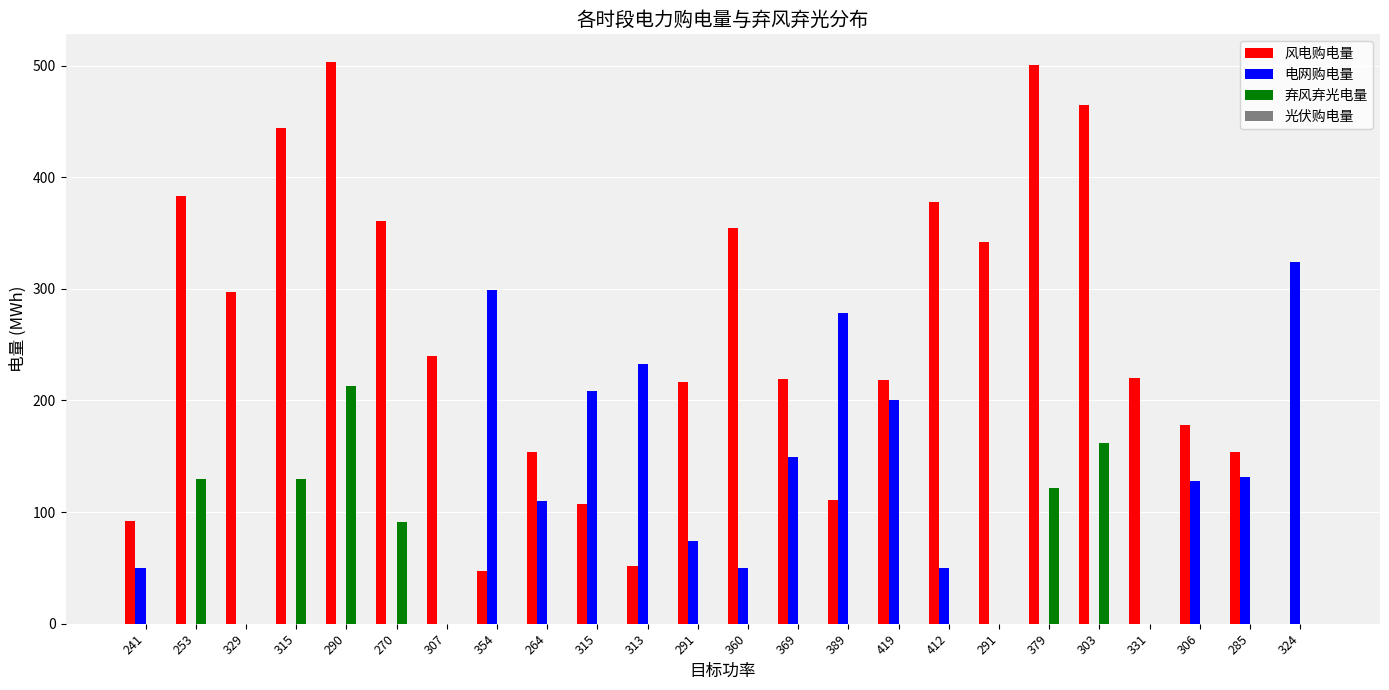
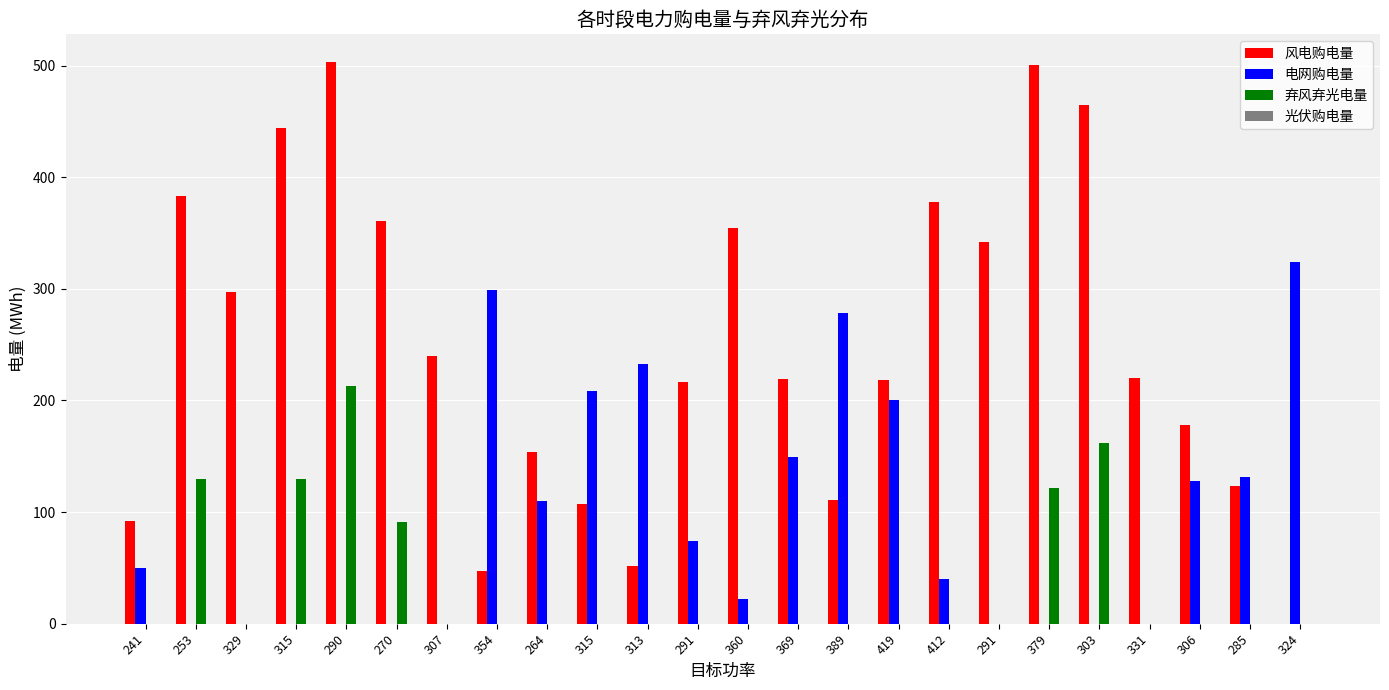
  {
    "风电购电量": {
      "241": 92,
      "253": 383,
      "329": 297,
      "290": 503,
      "270": 361,
      "307": 240,
      "354": 47,
      "264": 154,
      "313": 52,
      "360": 355,
      "369": 219,
      "389": 111,
      "419": 219,
      "412": 378,
      "379": 501,
      "303": 465,
      "331": 220,
      "306": 178,
-     "285": 154,
+     "285": 124,
      "324": 0
    },
    "电网购电量": {
      "241": 50,
      "253": 0,
      "329": 0,
      "290": 0,
      "270": 0,
      "307": 0,
      "354": 299,
      "264": 110,
      "313": 233,
-     "360": 50,
+     "360": 22,
      "369": 150,
      "389": 278,
      "419": 200,
-     "412": 50,
+     "412": 40,
      "379": 0,
      "303": 0,
      "331": 0,
      "306": 128,
      "285": 132,
      "324": 324
    },
    "弃风弃光电量": {
      "241": 0,
      "253": 130,
      "329": 0,
      "290": 213,
      "270": 91,
      "307": 0,
      "354": 0,
      "264": 0,
      "313": 0,
      "360": 0,
      "369": 0,
      "389": 0,
      "419": 0,
      "412": 0,
      "379": 122,
      "303": 162,
      "331": 0,
      "306": 0,
      "285": 0,
      "324": 0
    },
    "光伏购电量": {
      "241": 0,
      "253": 0,
      "329": 0,
      "290": 0,
      "270": 0,
      "307": 0,
      "354": 0,
      "264": 0,
      "313": 0,
      "360": 0,
      "369": 0,
      "389": 0,
      "419": 0,
      "412": 0,
      "379": 0,
      "303": 0,
      "331": 0,
      "306": 0,
      "285": 0,
      "324": 0
    }
  }
